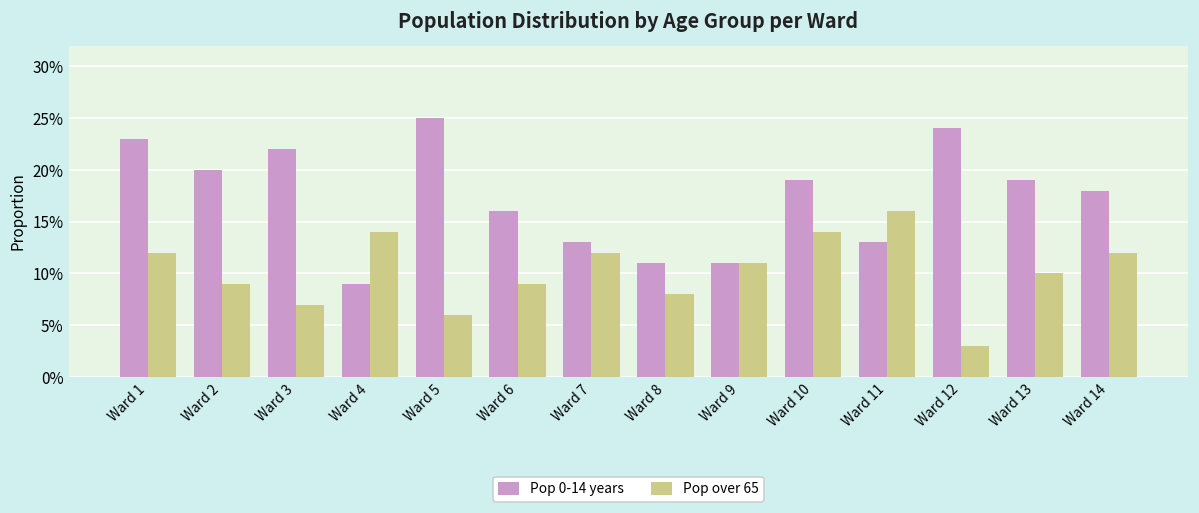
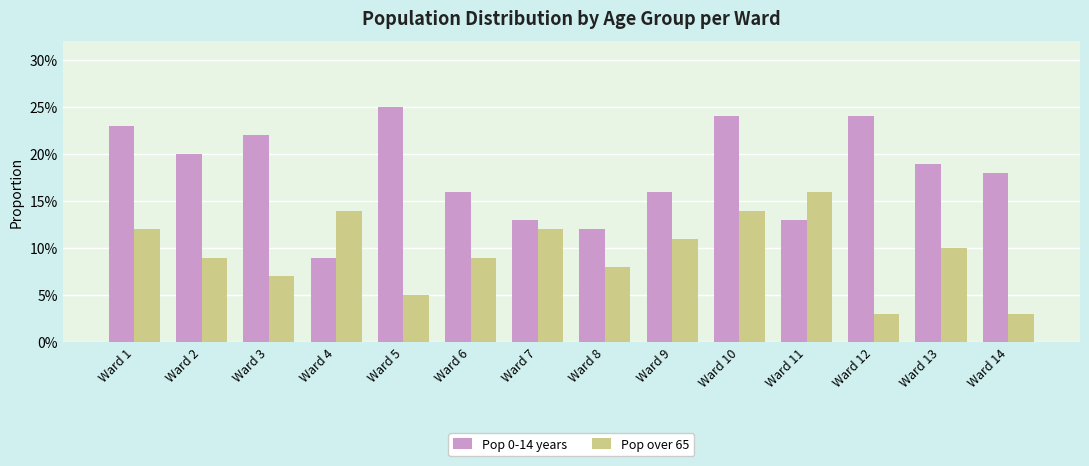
  {
    "Pop 0-14 years": {
      "Ward 1": "23%",
      "Ward 2": "20%",
      "Ward 3": "22%",
      "Ward 4": "9%",
      "Ward 5": "25%",
      "Ward 6": "16%",
      "Ward 7": "13%",
-     "Ward 8": "11%",
-     "Ward 9": "11%",
-     "Ward 10": "19%",
+     "Ward 8": "12%",
+     "Ward 9": "16%",
+     "Ward 10": "24%",
      "Ward 11": "13%",
      "Ward 12": "24%",
      "Ward 13": "19%",
      "Ward 14": "18%"
    },
    "Pop over 65": {
      "Ward 1": "12%",
      "Ward 2": "9%",
      "Ward 3": "7%",
      "Ward 4": "14%",
-     "Ward 5": "6%",
+     "Ward 5": "5%",
      "Ward 6": "9%",
      "Ward 7": "12%",
      "Ward 8": "8%",
      "Ward 9": "11%",
      "Ward 10": "14%",
      "Ward 11": "16%",
      "Ward 12": "3%",
      "Ward 13": "10%",
-     "Ward 14": "12%"
+     "Ward 14": "3%"
    }
  }
